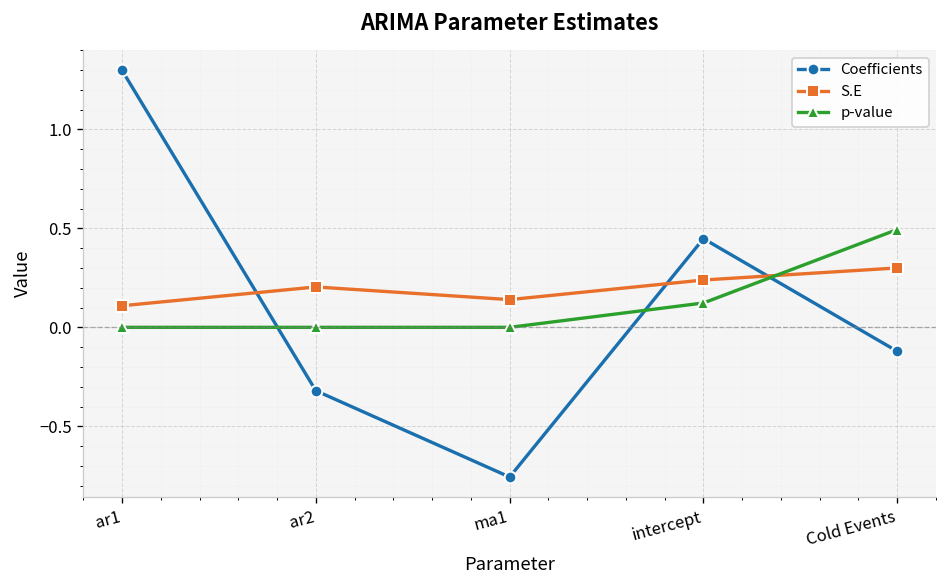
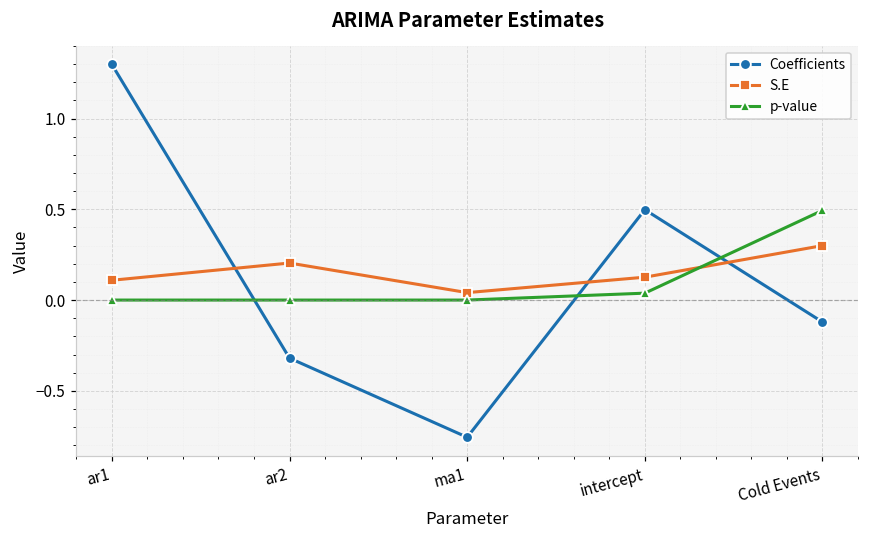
  {
    "Coefficients": {
      "ar1": 1.30,
      "ar2": -0.32,
      "ma1": -0.76,
-     "intercept": 0.45,
+     "intercept": 0.50,
      "Cold Events": -0.12
    },
    "S.E": {
      "ar1": 0.11,
      "ar2": 0.20,
-     "ma1": 0.14,
-     "intercept": 0.24,
+     "ma1": 0.04,
+     "intercept": 0.13,
      "Cold Events": 0.30
    },
    "p-value": {
      "ar1": 0.00,
      "ar2": 0.00,
      "ma1": 0.00,
-     "intercept": 0.12,
+     "intercept": 0.04,
      "Cold Events": 0.49
    }
  }
